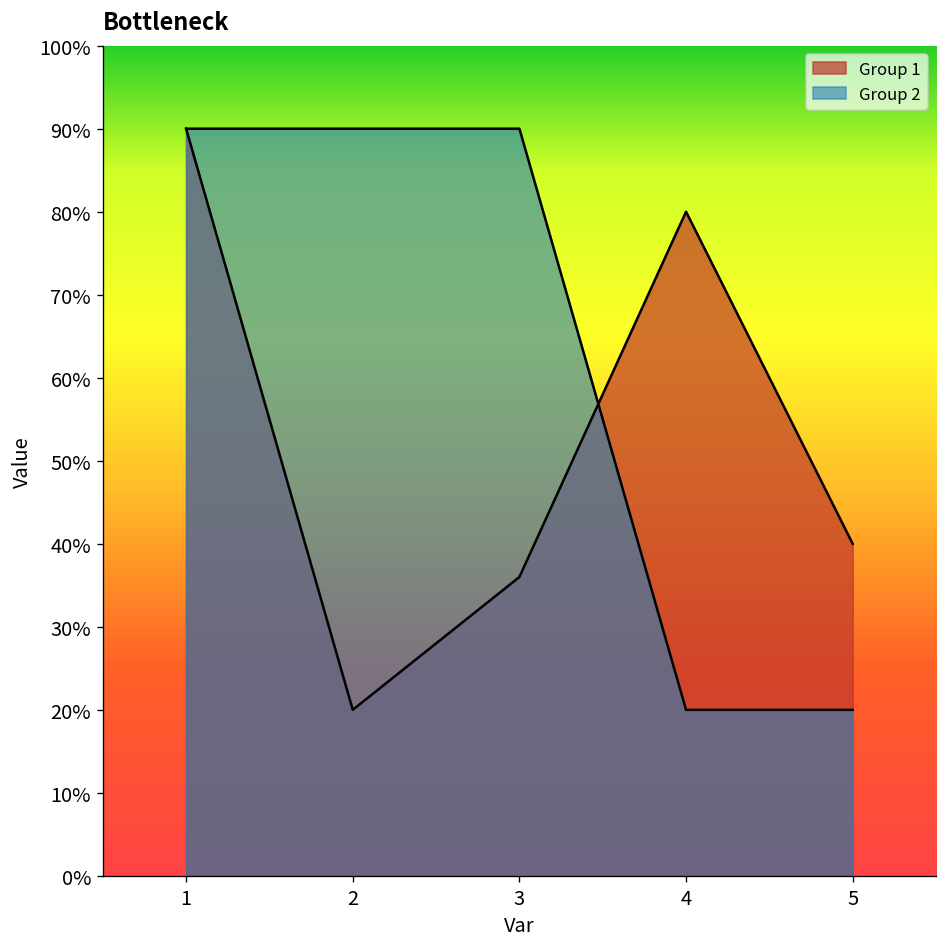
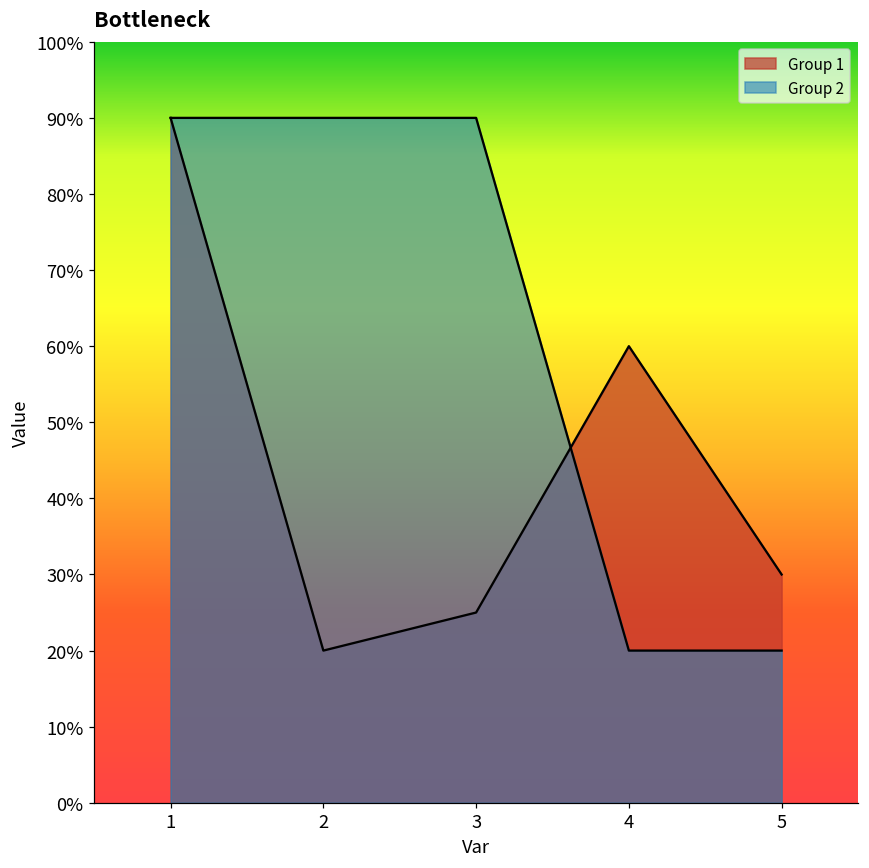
  {
    "Group 1": {
      "2": "20%",
-     "3": "36%",
-     "4": "80%",
-     "5": "40%"
+     "3": "25%",
+     "4": "60%",
+     "5": "30%"
    },
    "Group 2": {
      "2": "90%",
      "3": "90%",
      "4": "20%",
      "5": "20%"
    }
  }
